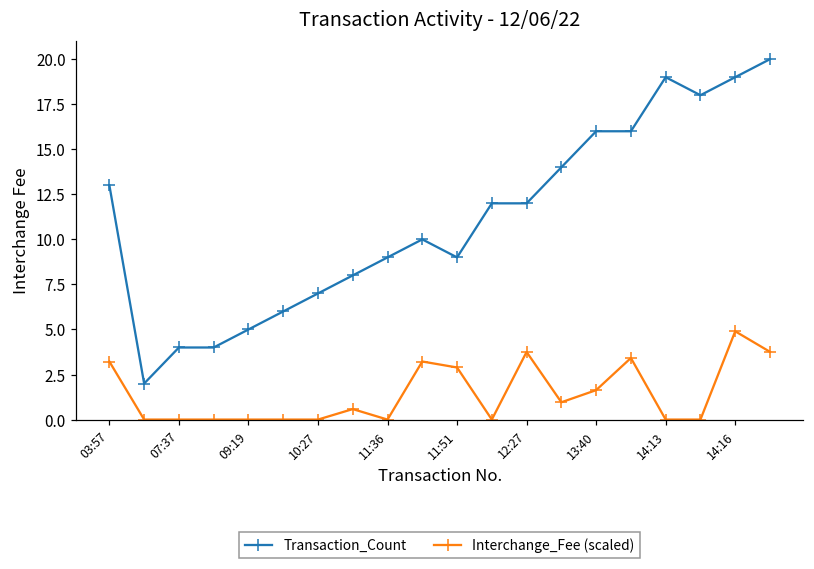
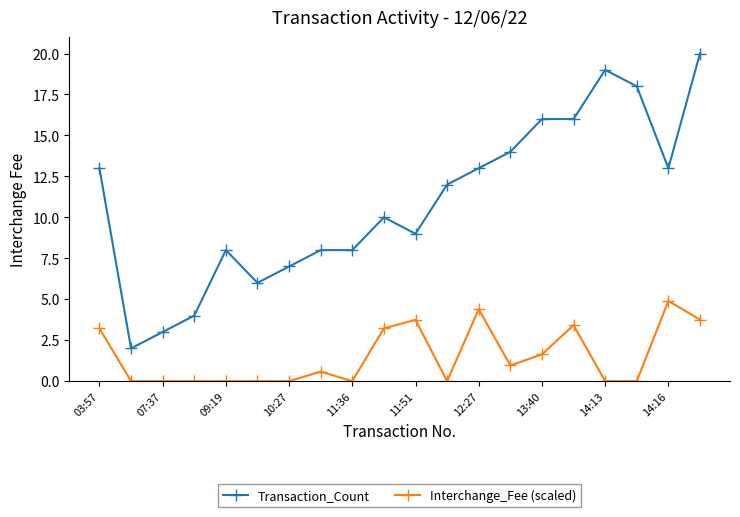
  {
    "Transaction_Count": {
      "03:57": 13,
-     "07:37": 4,
-     "09:19": 5,
+     "07:37": 3,
+     "09:19": 8,
      "10:27": 7,
-     "11:36": 9,
+     "11:36": 8,
      "11:51": 9,
-     "12:27": 12,
+     "12:27": 13,
      "13:40": 16,
      "14:13": 19,
-     "14:16": 19
+     "14:16": 13
    },
    "Interchange_Fee (scaled)": {
      "03:57": 3.2,
      "07:37": 0.0,
      "09:19": 0.0,
      "10:27": 0.0,
      "11:36": 0.0,
-     "11:51": 2.9,
-     "12:27": 3.8,
+     "11:51": 3.7,
+     "12:27": 4.4,
      "13:40": 1.6,
      "14:13": 0.0,
      "14:16": 4.9
    }
  }
